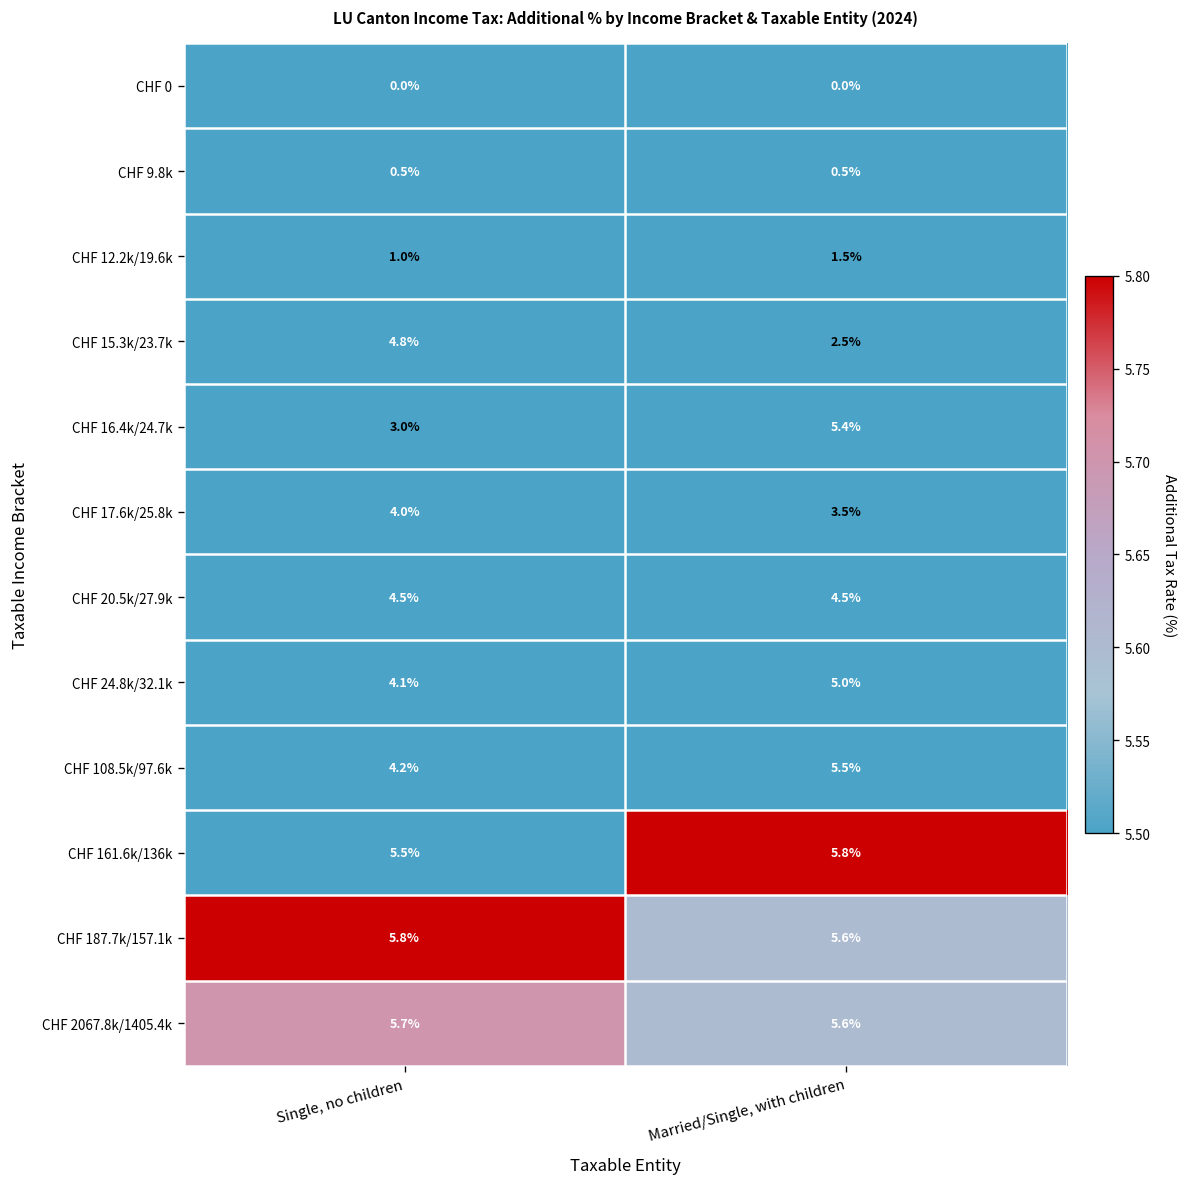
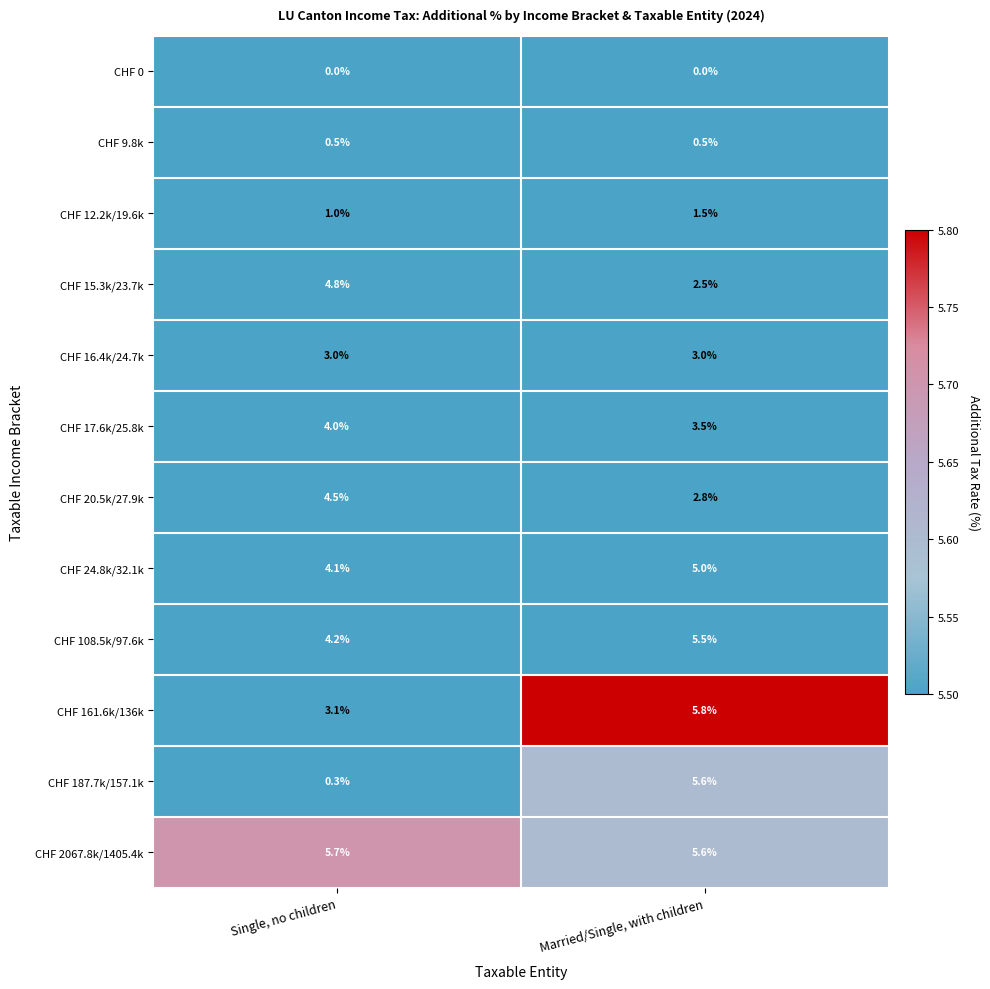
  {
    "CHF 0": {
      "Single, no children": "0.0%",
      "Married/Single, with children": "0.0%"
    },
    "CHF 9.8k": {
      "Single, no children": "0.5%",
      "Married/Single, with children": "0.5%"
    },
    "CHF 12.2k/19.6k": {
      "Single, no children": "1.0%",
      "Married/Single, with children": "1.5%"
    },
    "CHF 15.3k/23.7k": {
      "Single, no children": "4.8%",
      "Married/Single, with children": "2.5%"
    },
    "CHF 16.4k/24.7k": {
      "Single, no children": "3.0%",
-     "Married/Single, with children": "5.4%"
+     "Married/Single, with children": "3.0%"
    },
    "CHF 17.6k/25.8k": {
      "Single, no children": "4.0%",
      "Married/Single, with children": "3.5%"
    },
    "CHF 20.5k/27.9k": {
      "Single, no children": "4.5%",
-     "Married/Single, with children": "4.5%"
+     "Married/Single, with children": "2.8%"
    },
    "CHF 24.8k/32.1k": {
      "Single, no children": "4.1%",
      "Married/Single, with children": "5.0%"
    },
    "CHF 108.5k/97.6k": {
      "Single, no children": "4.2%",
      "Married/Single, with children": "5.5%"
    },
    "CHF 161.6k/136k": {
-     "Single, no children": "5.5%",
+     "Single, no children": "3.1%",
      "Married/Single, with children": "5.8%"
    },
    "CHF 187.7k/157.1k": {
-     "Single, no children": "5.8%",
+     "Single, no children": "0.3%",
      "Married/Single, with children": "5.6%"
    },
    "CHF 2067.8k/1405.4k": {
      "Single, no children": "5.7%",
      "Married/Single, with children": "5.6%"
    }
  }
